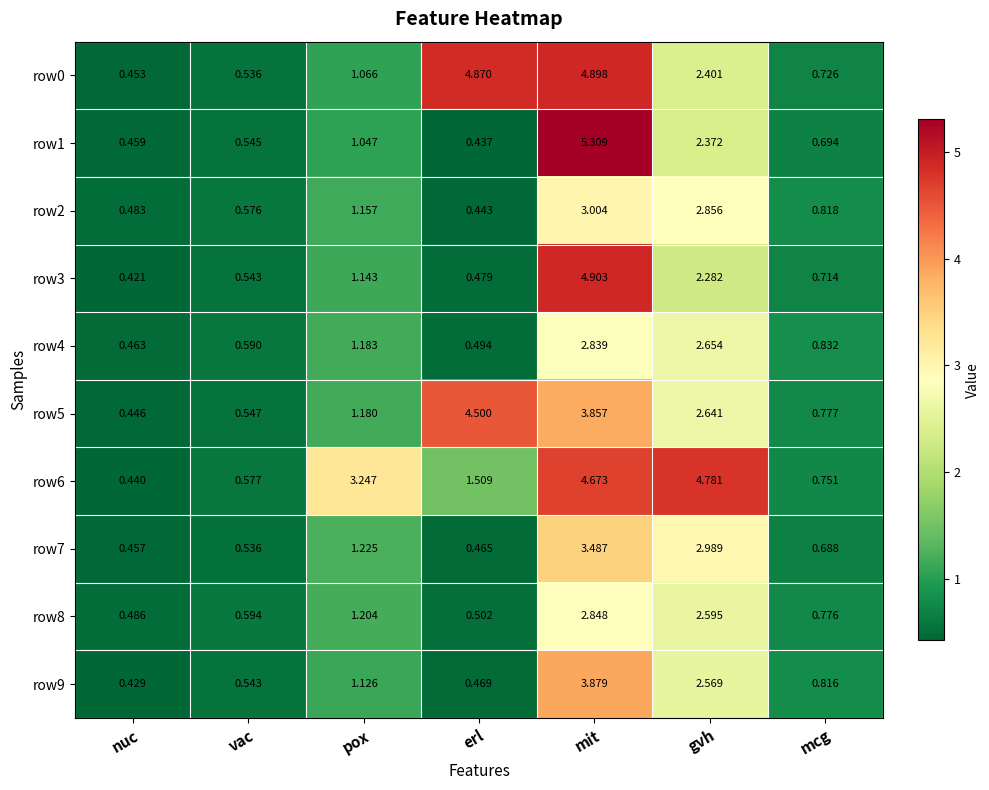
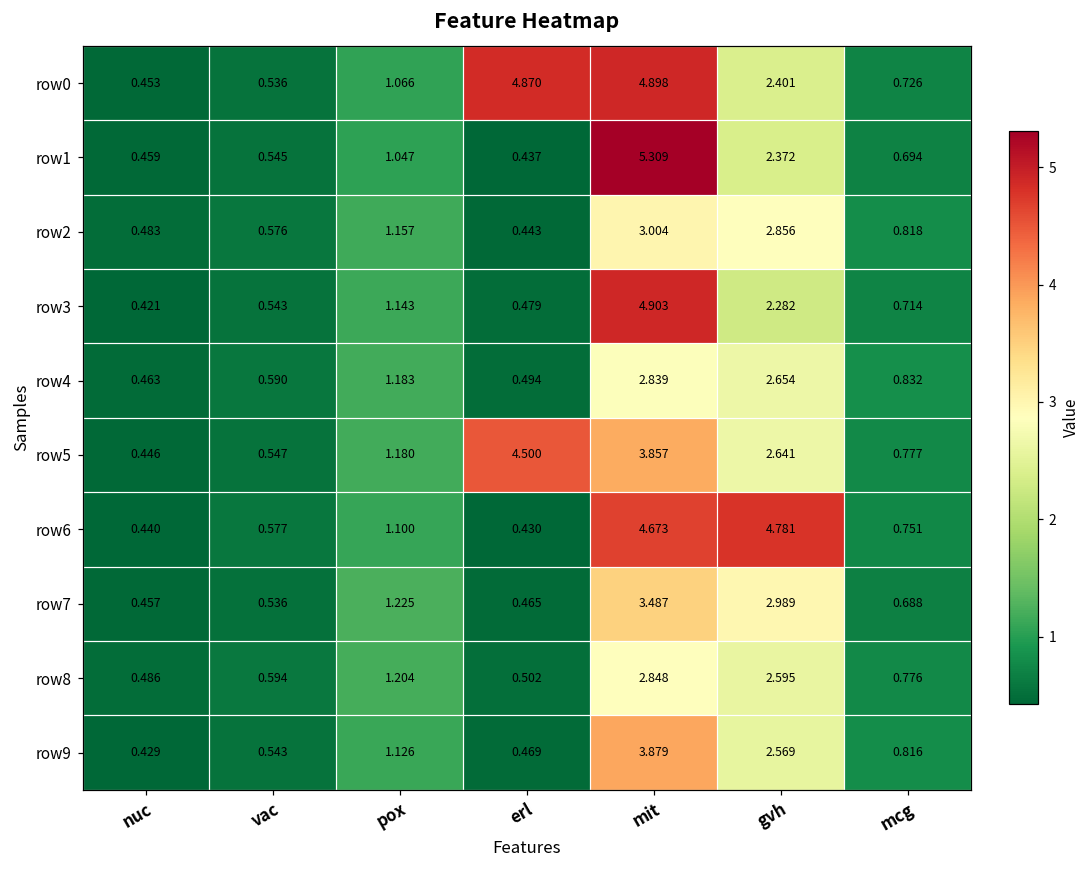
  {
    "row0": {
      "nuc": 0.453,
      "vac": 0.536,
      "pox": 1.066,
      "erl": 4.870,
      "mit": 4.898,
      "gvh": 2.401,
      "mcg": 0.726
    },
    "row1": {
      "nuc": 0.459,
      "vac": 0.545,
      "pox": 1.047,
      "erl": 0.437,
      "mit": 5.309,
      "gvh": 2.372,
      "mcg": 0.694
    },
    "row2": {
      "nuc": 0.483,
      "vac": 0.576,
      "pox": 1.157,
      "erl": 0.443,
      "mit": 3.004,
      "gvh": 2.856,
      "mcg": 0.818
    },
    "row3": {
      "nuc": 0.421,
      "vac": 0.543,
      "pox": 1.143,
      "erl": 0.479,
      "mit": 4.903,
      "gvh": 2.282,
      "mcg": 0.714
    },
    "row4": {
      "nuc": 0.463,
      "vac": 0.590,
      "pox": 1.183,
      "erl": 0.494,
      "mit": 2.839,
      "gvh": 2.654,
      "mcg": 0.832
    },
    "row5": {
      "nuc": 0.446,
      "vac": 0.547,
      "pox": 1.180,
      "erl": 4.500,
      "mit": 3.857,
      "gvh": 2.641,
      "mcg": 0.777
    },
    "row6": {
      "nuc": 0.440,
      "vac": 0.577,
-     "pox": 3.247,
-     "erl": 1.509,
+     "pox": 1.100,
+     "erl": 0.430,
      "mit": 4.673,
      "gvh": 4.781,
      "mcg": 0.751
    },
    "row7": {
      "nuc": 0.457,
      "vac": 0.536,
      "pox": 1.225,
      "erl": 0.465,
      "mit": 3.487,
      "gvh": 2.989,
      "mcg": 0.688
    },
    "row8": {
      "nuc": 0.486,
      "vac": 0.594,
      "pox": 1.204,
      "erl": 0.502,
      "mit": 2.848,
      "gvh": 2.595,
      "mcg": 0.776
    },
    "row9": {
      "nuc": 0.429,
      "vac": 0.543,
      "pox": 1.126,
      "erl": 0.469,
      "mit": 3.879,
      "gvh": 2.569,
      "mcg": 0.816
    }
  }
